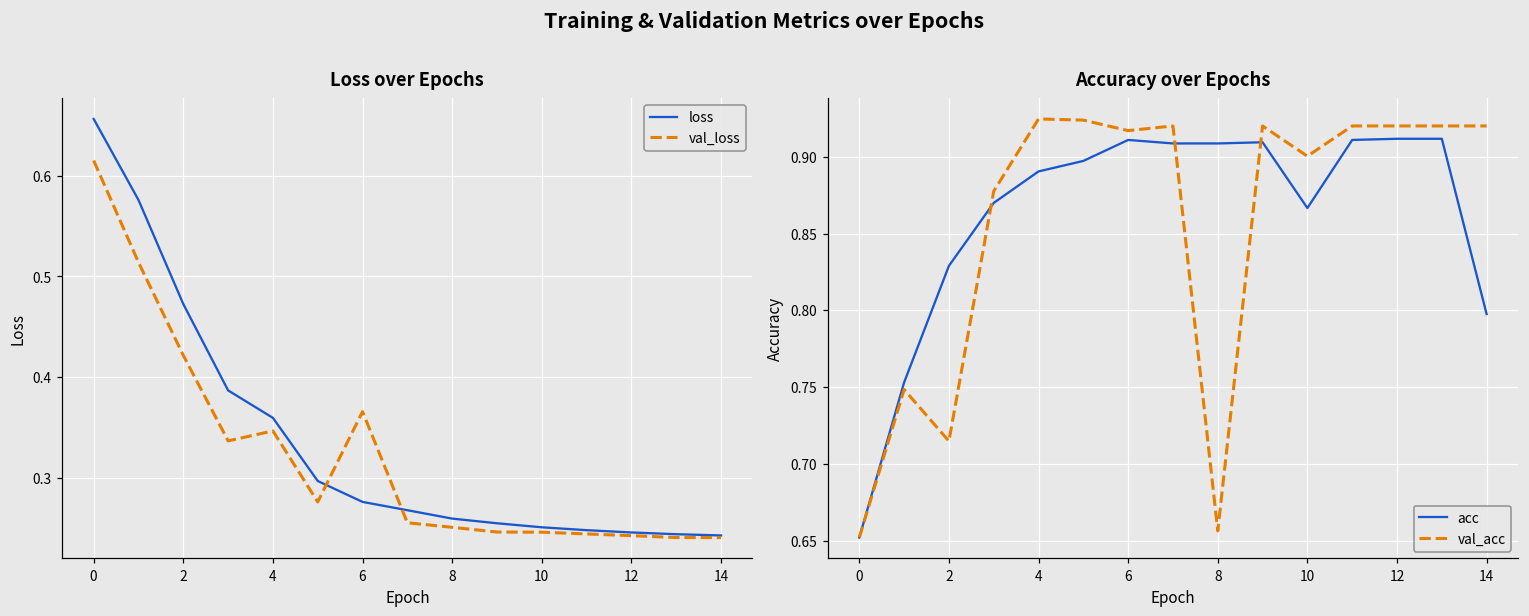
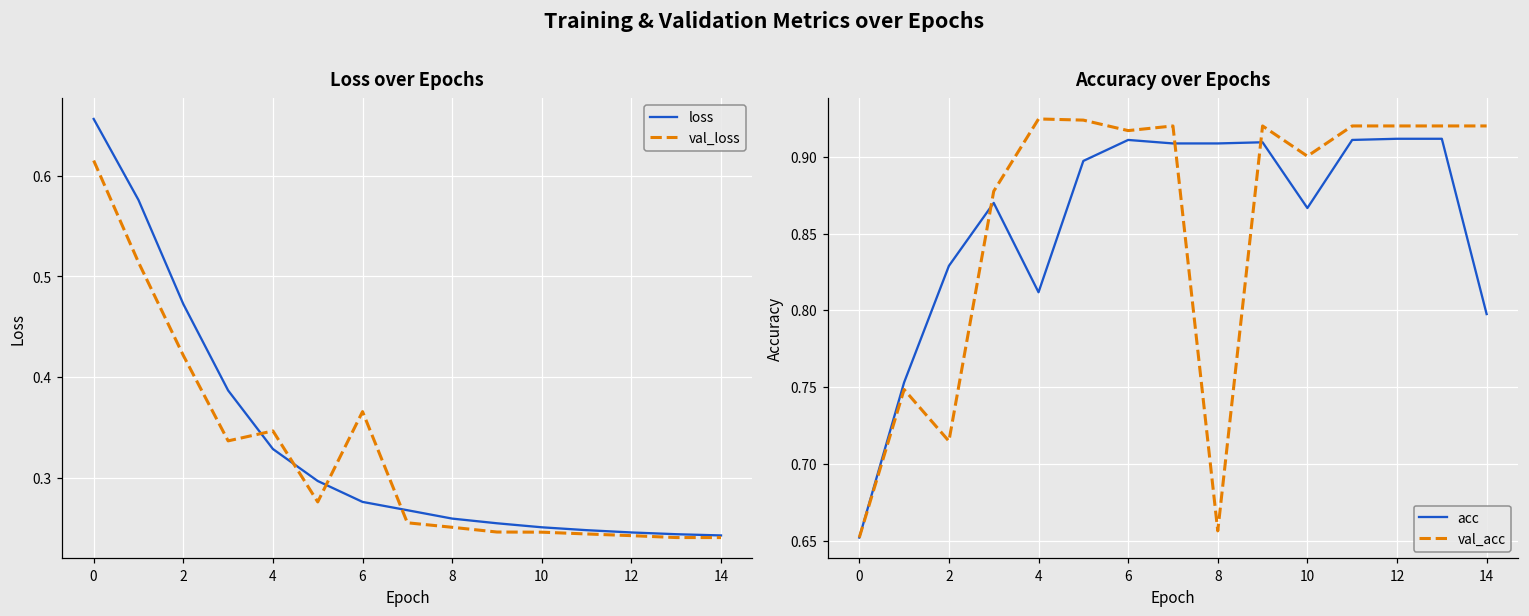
  {
    "Loss over Epochs": {
      "loss": {
        "0": 0.66,
        "2": 0.47,
-       "4": 0.36,
+       "4": 0.33,
        "6": 0.28,
        "8": 0.26,
        "10": 0.25,
        "12": 0.25
      },
      "val_loss": {
        "0": 0.61,
        "2": 0.42,
        "4": 0.35,
        "6": 0.37,
        "8": 0.25,
        "10": 0.25,
        "12": 0.24
      }
    },
    "Accuracy over Epochs": {
      "acc": {
        "2": 0.829,
-       "4": 0.891,
+       "4": 0.812,
        "6": 0.911,
        "8": 0.909,
        "10": 0.867,
        "12": 0.912,
        "14": 0.798
      },
      "val_acc": {
        "2": 0.715,
        "4": 0.925,
        "6": 0.917,
        "8": 0.656,
        "10": 0.901,
        "12": 0.920,
        "14": 0.920
      }
    }
  }
